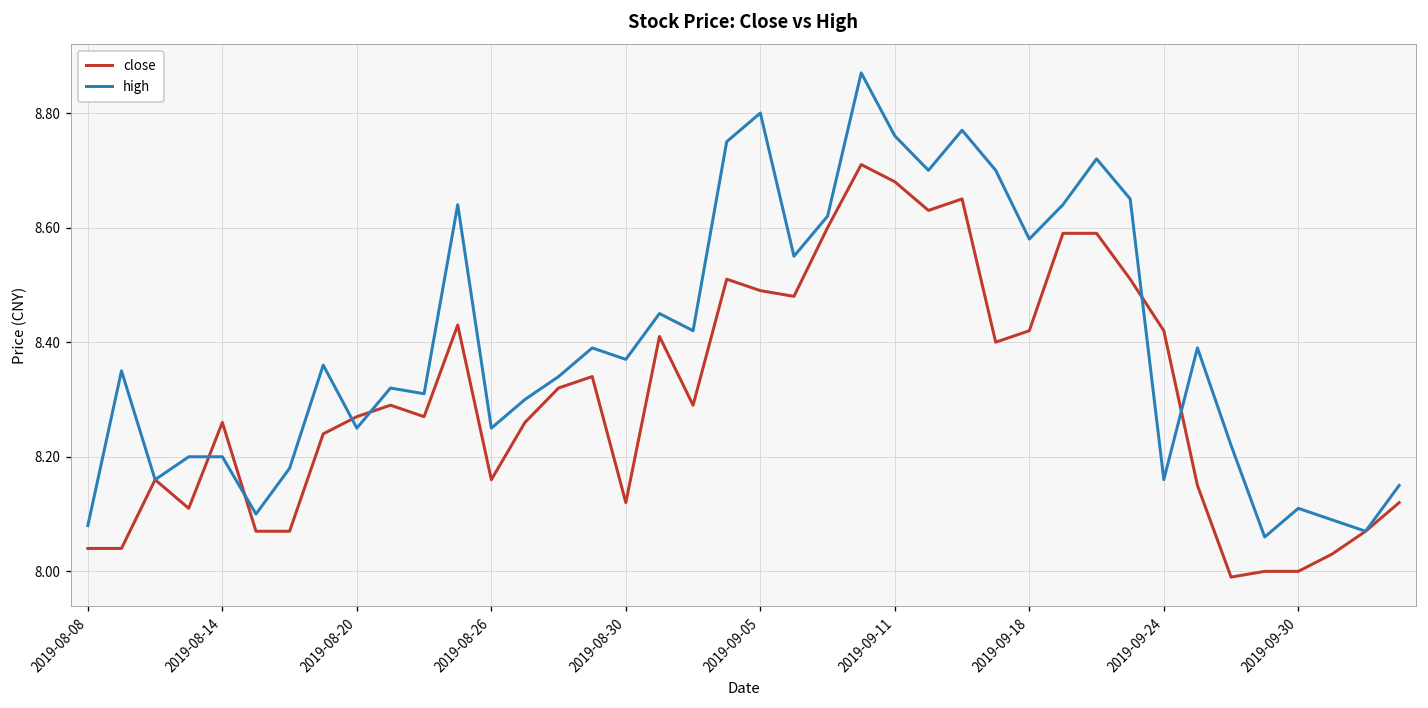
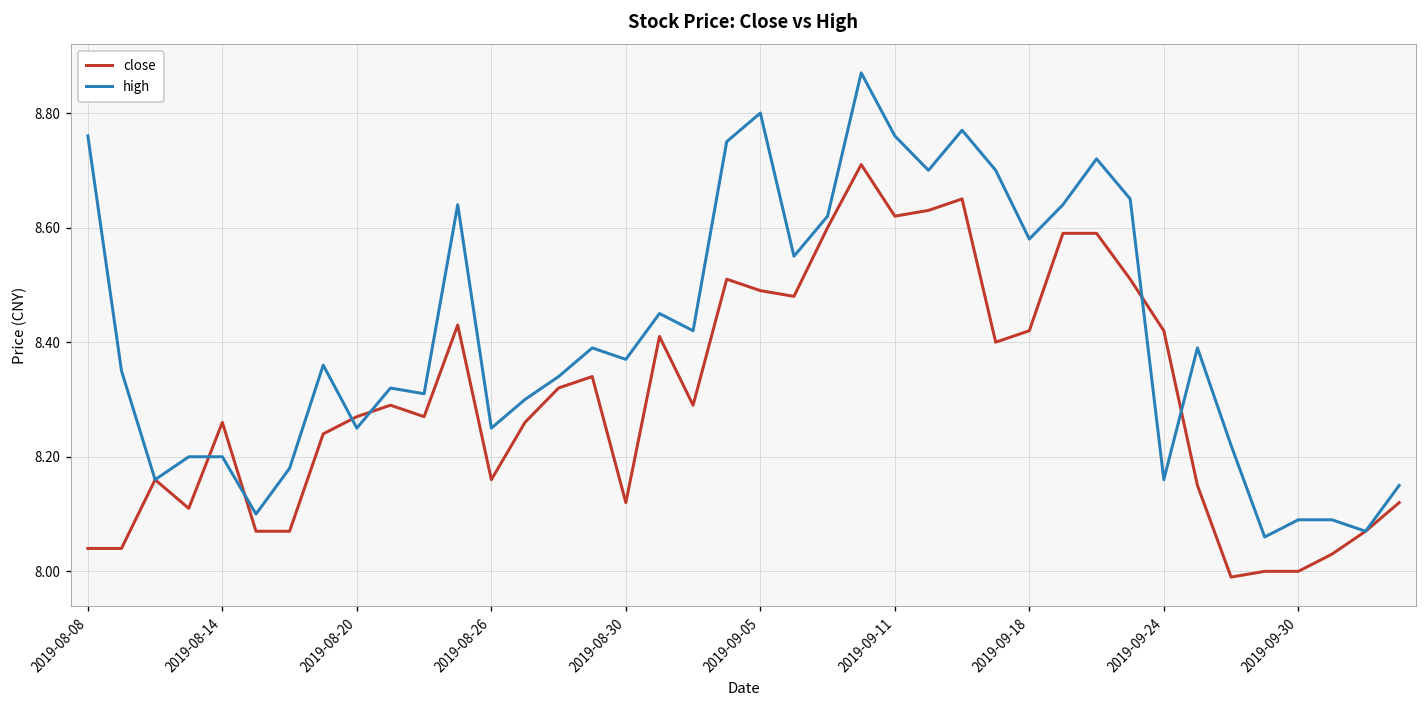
  {
    "close": {
      "2019-08-08": 8.04,
      "2019-08-14": 8.26,
      "2019-08-20": 8.27,
      "2019-08-26": 8.16,
      "2019-08-30": 8.12,
      "2019-09-05": 8.49,
-     "2019-09-11": 8.68,
+     "2019-09-11": 8.62,
      "2019-09-18": 8.42,
      "2019-09-24": 8.42,
      "2019-09-30": 8.00
    },
    "high": {
-     "2019-08-08": 8.08,
+     "2019-08-08": 8.76,
      "2019-08-14": 8.20,
      "2019-08-20": 8.25,
      "2019-08-26": 8.25,
      "2019-08-30": 8.37,
      "2019-09-05": 8.80,
      "2019-09-11": 8.76,
      "2019-09-18": 8.58,
      "2019-09-24": 8.16,
-     "2019-09-30": 8.11
+     "2019-09-30": 8.09
    }
  }
